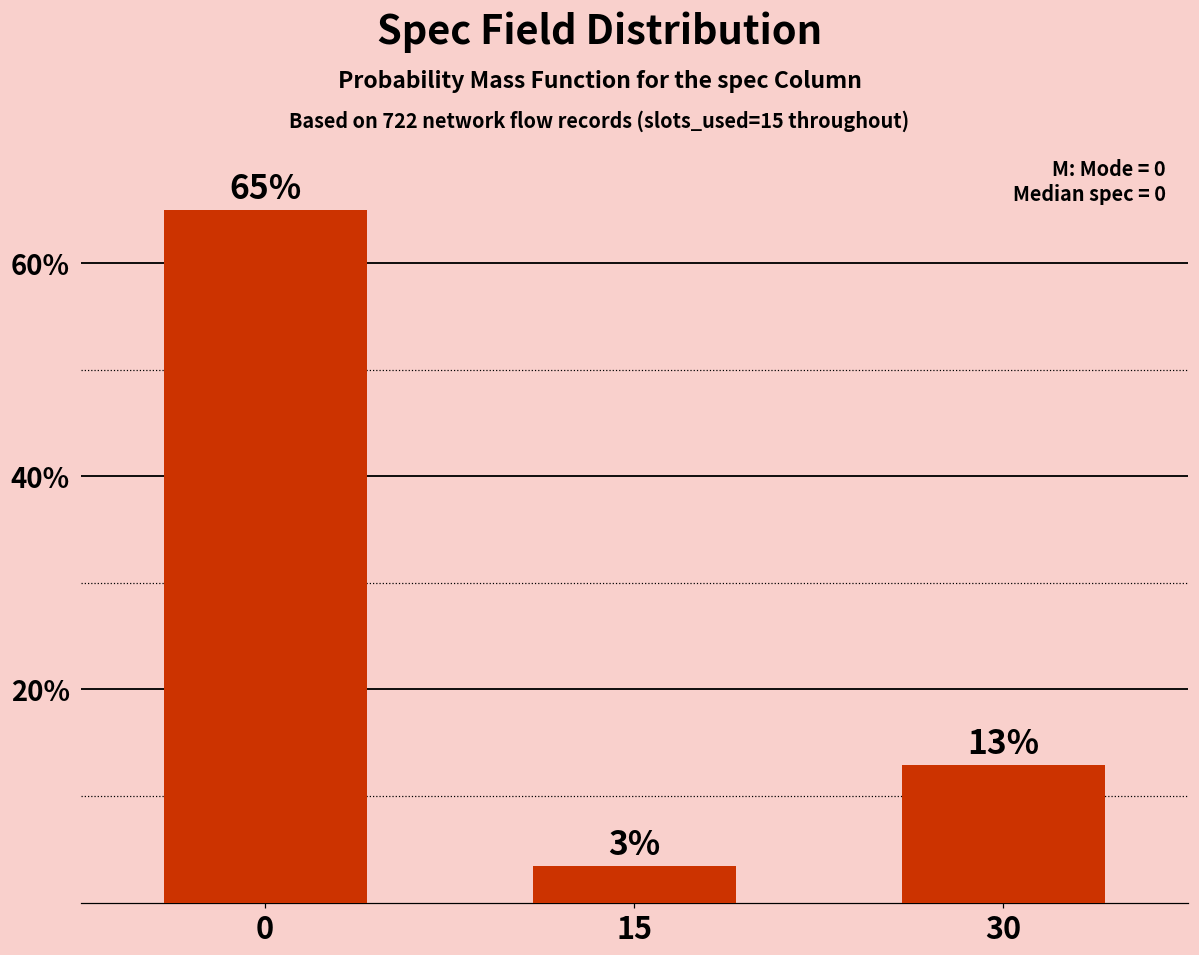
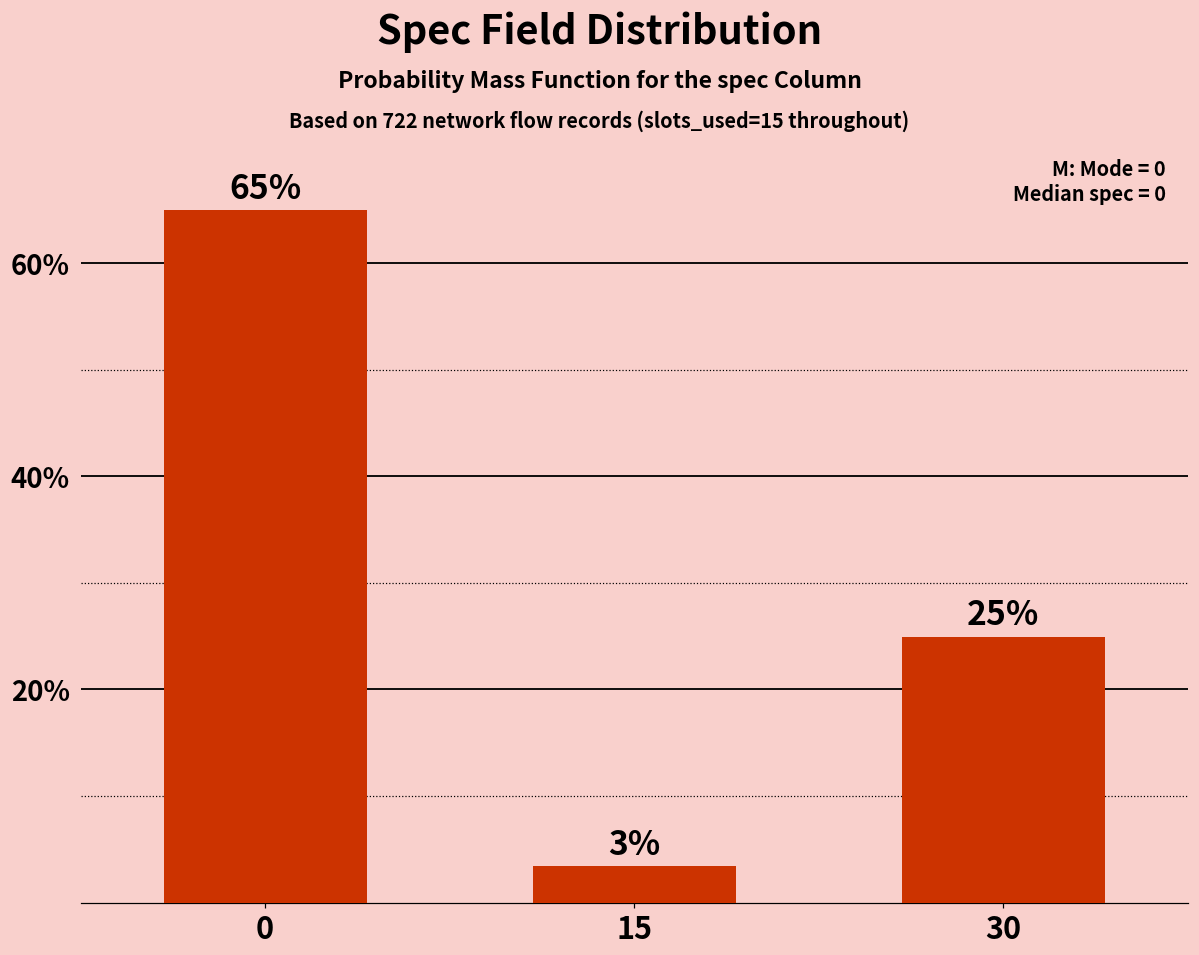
  {
    "0": "65%",
    "15": "3%",
-   "30": "13%"
+   "30": "25%"
  }
